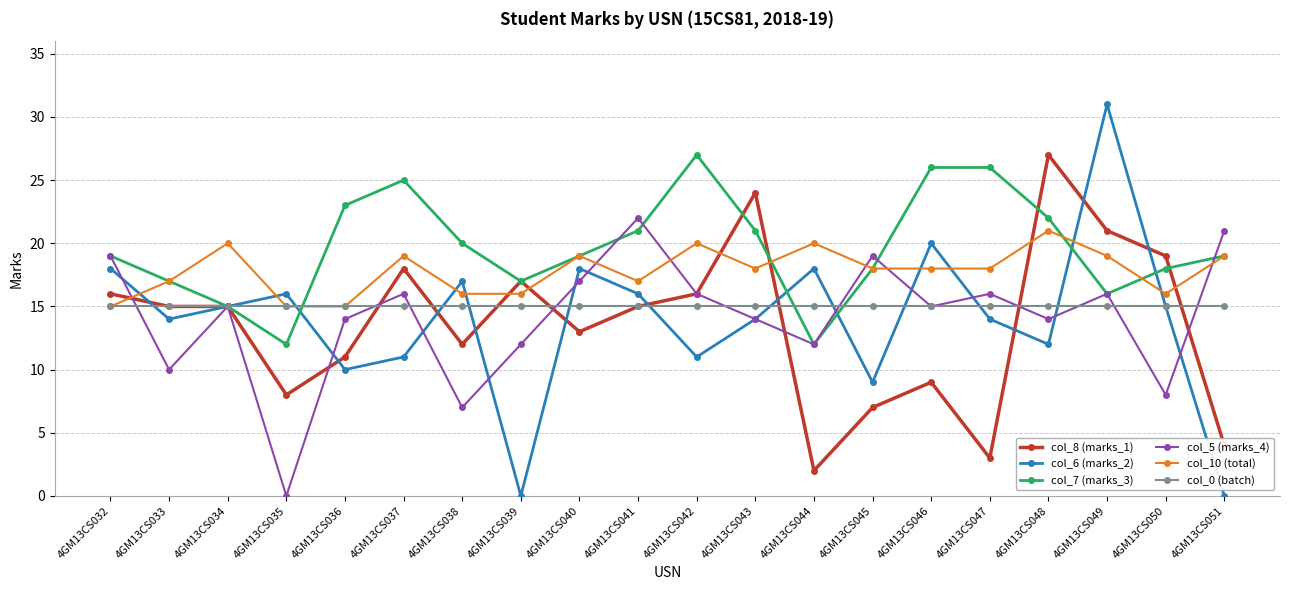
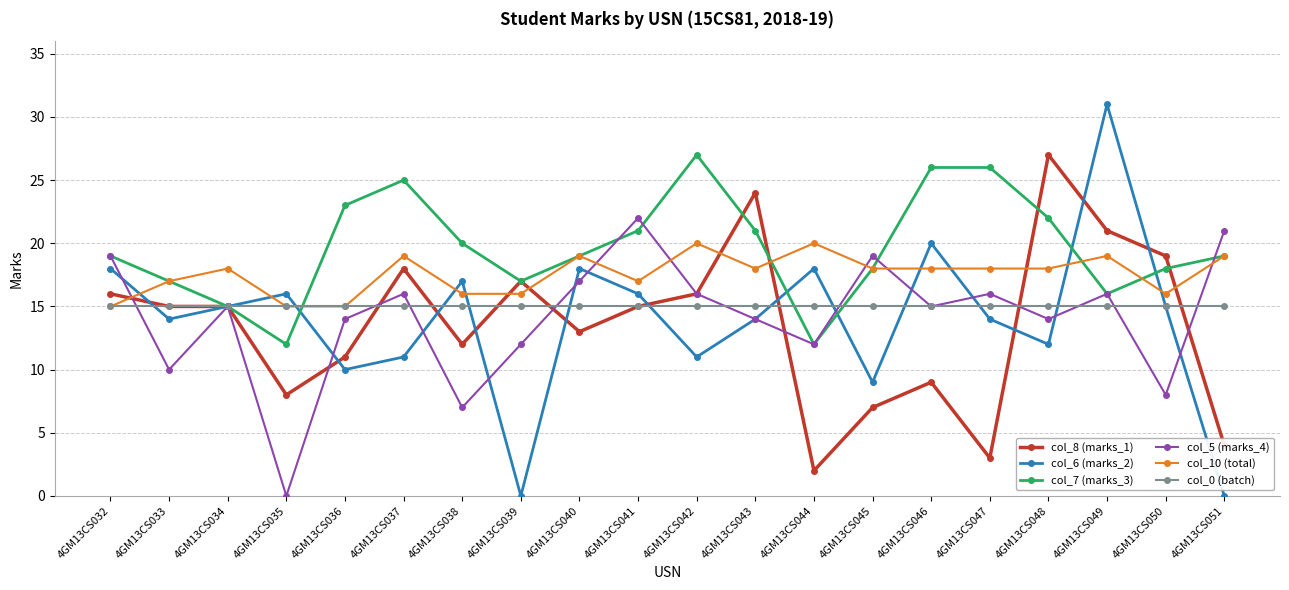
  {
    "col_8 (marks_1)": {
      "4GM13CS032": 16,
      "4GM13CS035": 8,
      "4GM13CS036": 11,
      "4GM13CS037": 18,
      "4GM13CS038": 12,
      "4GM13CS040": 13,
      "4GM13CS043": 24,
      "4GM13CS044": 2,
      "4GM13CS045": 7,
      "4GM13CS046": 9,
      "4GM13CS047": 3,
      "4GM13CS048": 27,
      "4GM13CS049": 21,
      "4GM13CS050": 19
    },
    "col_6 (marks_2)": {
      "4GM13CS032": 18,
      "4GM13CS033": 14,
      "4GM13CS035": 16,
      "4GM13CS036": 10,
      "4GM13CS037": 11,
      "4GM13CS038": 17,
      "4GM13CS039": 0,
      "4GM13CS040": 18,
      "4GM13CS041": 16,
      "4GM13CS042": 11,
      "4GM13CS044": 18,
      "4GM13CS045": 9,
      "4GM13CS046": 20,
      "4GM13CS047": 14,
      "4GM13CS048": 12,
      "4GM13CS049": 31,
      "4GM13CS051": 0
    },
    "col_7 (marks_3)": {
      "4GM13CS035": 12,
      "4GM13CS036": 23,
      "4GM13CS037": 25,
      "4GM13CS038": 20,
      "4GM13CS041": 21,
      "4GM13CS042": 27,
      "4GM13CS043": 21,
      "4GM13CS046": 26,
      "4GM13CS047": 26,
      "4GM13CS048": 22,
      "4GM13CS050": 18
    },
    "col_5 (marks_4)": {
      "4GM13CS033": 10,
      "4GM13CS035": 0,
      "4GM13CS036": 14,
      "4GM13CS037": 16,
      "4GM13CS038": 7,
      "4GM13CS039": 12,
      "4GM13CS040": 17,
      "4GM13CS041": 22,
      "4GM13CS045": 19,
      "4GM13CS047": 16,
      "4GM13CS048": 14,
      "4GM13CS050": 8,
      "4GM13CS051": 21
    },
    "col_10 (total)": {
-     "4GM13CS034": 20,
+     "4GM13CS034": 18,
      "4GM13CS037": 19,
      "4GM13CS038": 16,
      "4GM13CS039": 16,
      "4GM13CS041": 17,
      "4GM13CS042": 20,
      "4GM13CS043": 18,
      "4GM13CS044": 20,
      "4GM13CS046": 18,
      "4GM13CS047": 18,
-     "4GM13CS048": 21,
+     "4GM13CS048": 18,
      "4GM13CS049": 19,
      "4GM13CS050": 16
    },
    "col_0 (batch)": {
      "4GM13CS037": 15,
      "4GM13CS038": 15,
      "4GM13CS039": 15,
      "4GM13CS040": 15,
      "4GM13CS042": 15,
      "4GM13CS043": 15,
      "4GM13CS044": 15,
      "4GM13CS045": 15,
      "4GM13CS047": 15,
      "4GM13CS048": 15,
      "4GM13CS049": 15,
      "4GM13CS051": 15
    }
  }
